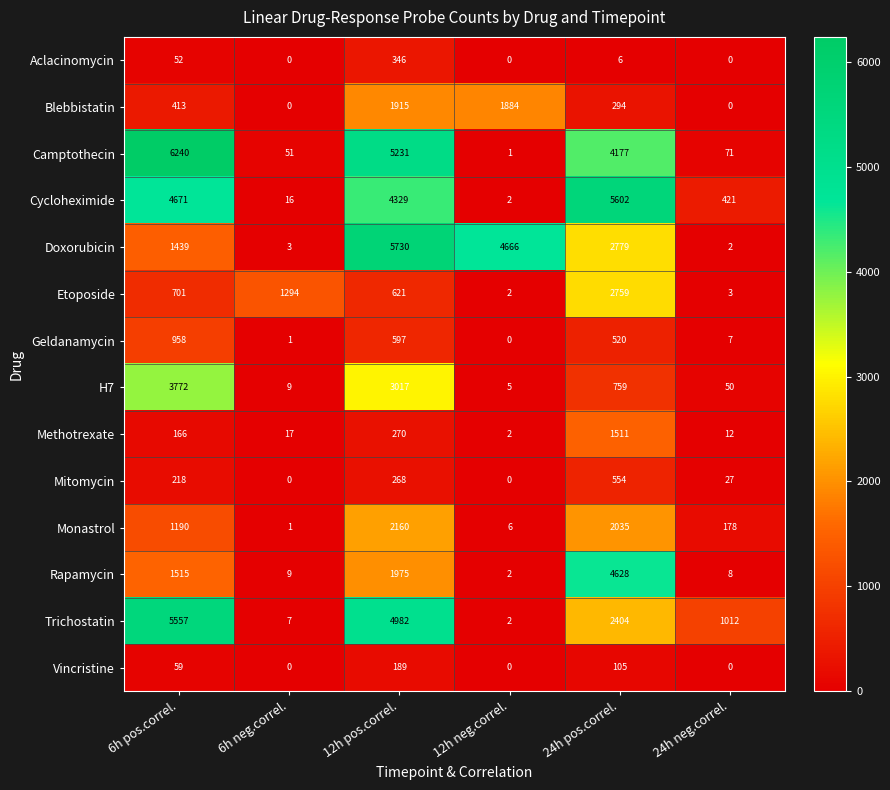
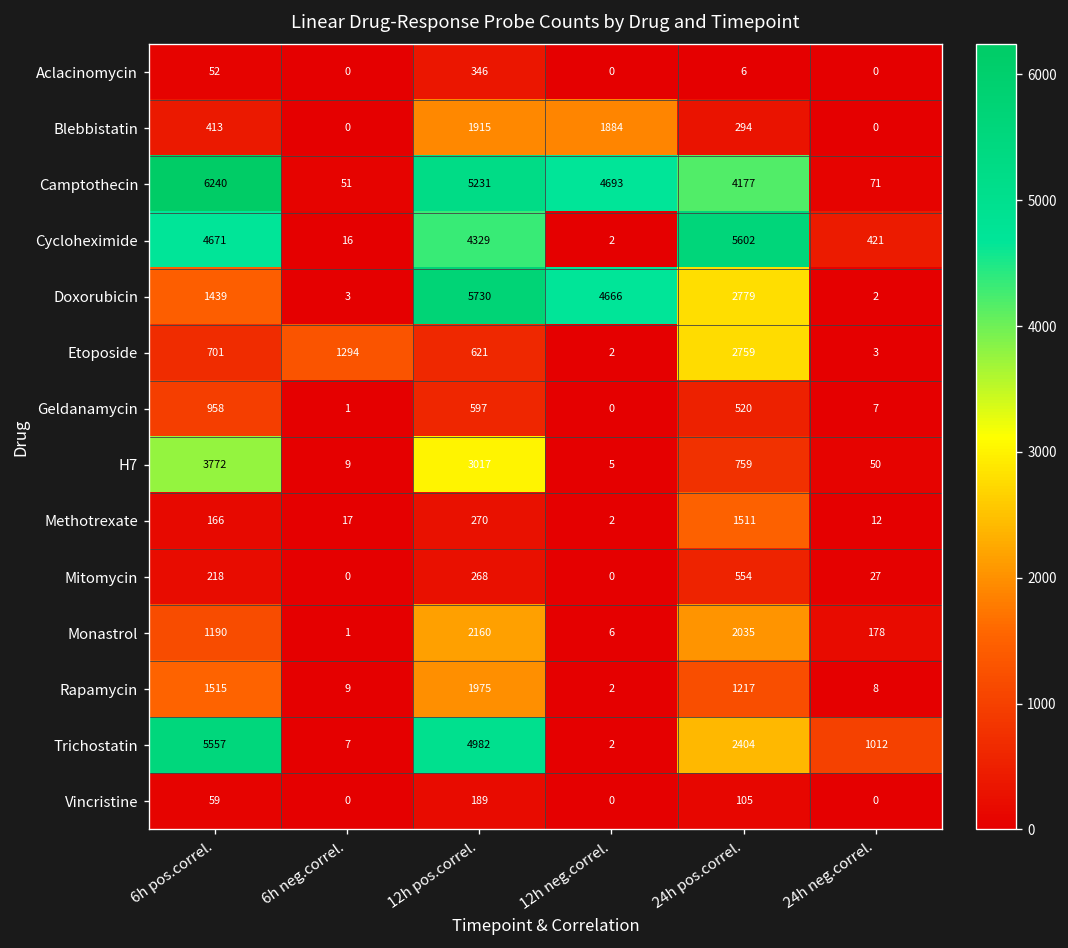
  {
    "Aclacinomycin": {
      "6h pos.correl.": 52,
      "6h neg.correl.": 0,
      "12h pos.correl.": 346,
      "12h neg.correl.": 0,
      "24h pos.correl.": 6,
      "24h neg.correl.": 0
    },
    "Blebbistatin": {
      "6h pos.correl.": 413,
      "6h neg.correl.": 0,
      "12h pos.correl.": 1915,
      "12h neg.correl.": 1884,
      "24h pos.correl.": 294,
      "24h neg.correl.": 0
    },
    "Camptothecin": {
      "6h pos.correl.": 6240,
      "6h neg.correl.": 51,
      "12h pos.correl.": 5231,
-     "12h neg.correl.": 1,
+     "12h neg.correl.": 4693,
      "24h pos.correl.": 4177,
      "24h neg.correl.": 71
    },
    "Cycloheximide": {
      "6h pos.correl.": 4671,
      "6h neg.correl.": 16,
      "12h pos.correl.": 4329,
      "12h neg.correl.": 2,
      "24h pos.correl.": 5602,
      "24h neg.correl.": 421
    },
    "Doxorubicin": {
      "6h pos.correl.": 1439,
      "6h neg.correl.": 3,
      "12h pos.correl.": 5730,
      "12h neg.correl.": 4666,
      "24h pos.correl.": 2779,
      "24h neg.correl.": 2
    },
    "Etoposide": {
      "6h pos.correl.": 701,
      "6h neg.correl.": 1294,
      "12h pos.correl.": 621,
      "12h neg.correl.": 2,
      "24h pos.correl.": 2759,
      "24h neg.correl.": 3
    },
    "Geldanamycin": {
      "6h pos.correl.": 958,
      "6h neg.correl.": 1,
      "12h pos.correl.": 597,
      "12h neg.correl.": 0,
      "24h pos.correl.": 520,
      "24h neg.correl.": 7
    },
    "H7": {
      "6h pos.correl.": 3772,
      "6h neg.correl.": 9,
      "12h pos.correl.": 3017,
      "12h neg.correl.": 5,
      "24h pos.correl.": 759,
      "24h neg.correl.": 50
    },
    "Methotrexate": {
      "6h pos.correl.": 166,
      "6h neg.correl.": 17,
      "12h pos.correl.": 270,
      "12h neg.correl.": 2,
      "24h pos.correl.": 1511,
      "24h neg.correl.": 12
    },
    "Mitomycin": {
      "6h pos.correl.": 218,
      "6h neg.correl.": 0,
      "12h pos.correl.": 268,
      "12h neg.correl.": 0,
      "24h pos.correl.": 554,
      "24h neg.correl.": 27
    },
    "Monastrol": {
      "6h pos.correl.": 1190,
      "6h neg.correl.": 1,
      "12h pos.correl.": 2160,
      "12h neg.correl.": 6,
      "24h pos.correl.": 2035,
      "24h neg.correl.": 178
    },
    "Rapamycin": {
      "6h pos.correl.": 1515,
      "6h neg.correl.": 9,
      "12h pos.correl.": 1975,
      "12h neg.correl.": 2,
-     "24h pos.correl.": 4628,
+     "24h pos.correl.": 1217,
      "24h neg.correl.": 8
    },
    "Trichostatin": {
      "6h pos.correl.": 5557,
      "6h neg.correl.": 7,
      "12h pos.correl.": 4982,
      "12h neg.correl.": 2,
      "24h pos.correl.": 2404,
      "24h neg.correl.": 1012
    },
    "Vincristine": {
      "6h pos.correl.": 59,
      "6h neg.correl.": 0,
      "12h pos.correl.": 189,
      "12h neg.correl.": 0,
      "24h pos.correl.": 105,
      "24h neg.correl.": 0
    }
  }
